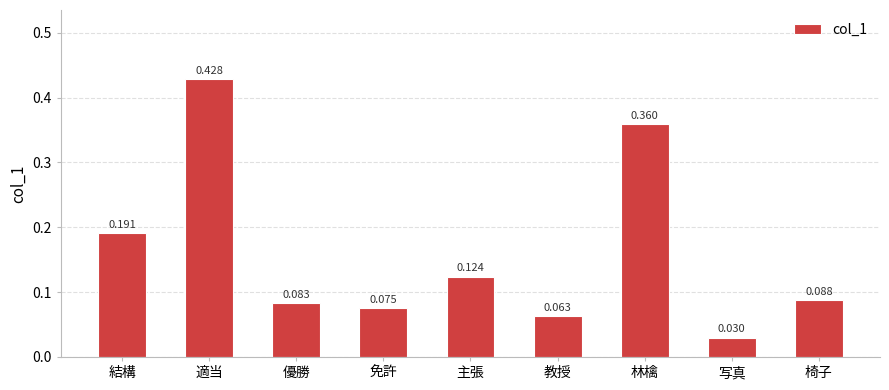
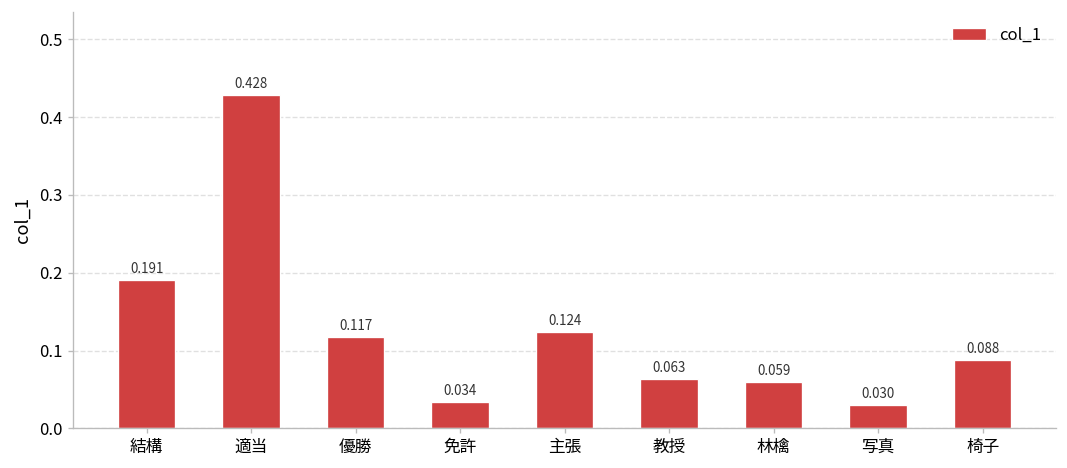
  {
    "結構": 0.191,
    "適当": 0.428,
-   "優勝": 0.083,
-   "免許": 0.075,
+   "優勝": 0.117,
+   "免許": 0.034,
    "主張": 0.124,
    "教授": 0.063,
-   "林檎": 0.360,
+   "林檎": 0.059,
    "写真": 0.030,
    "椅子": 0.088
  }
